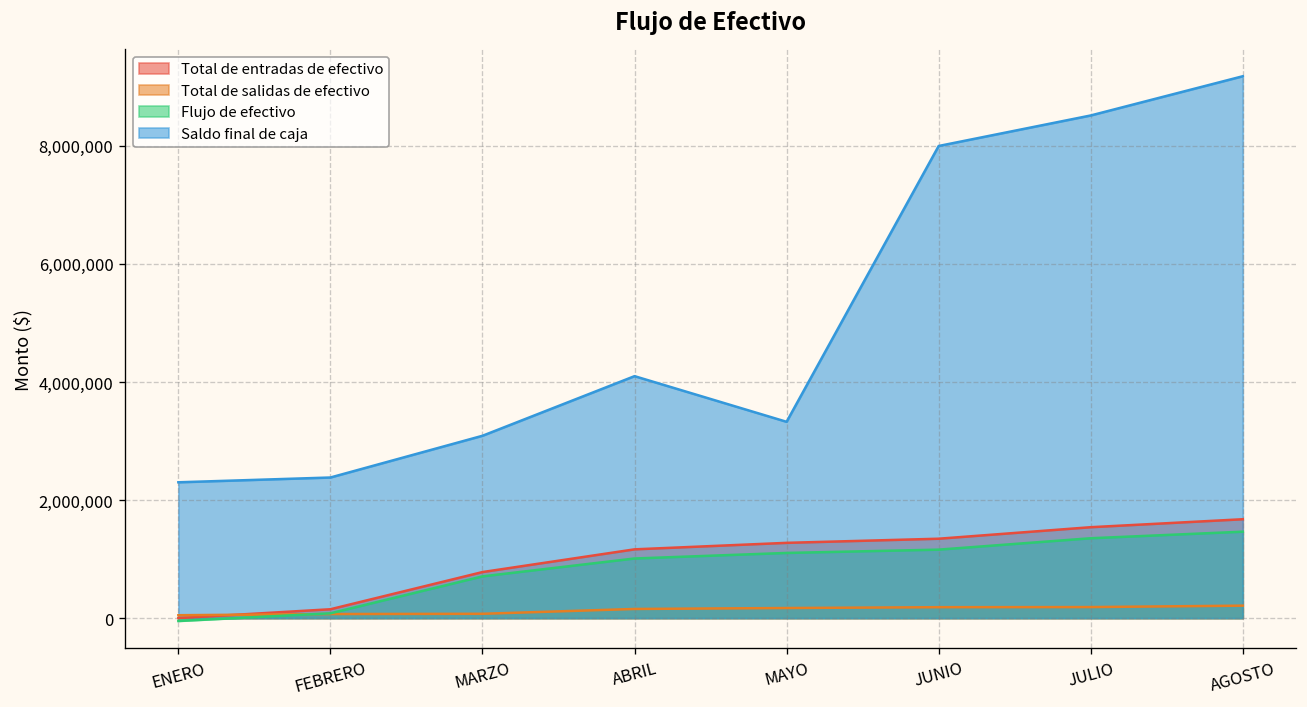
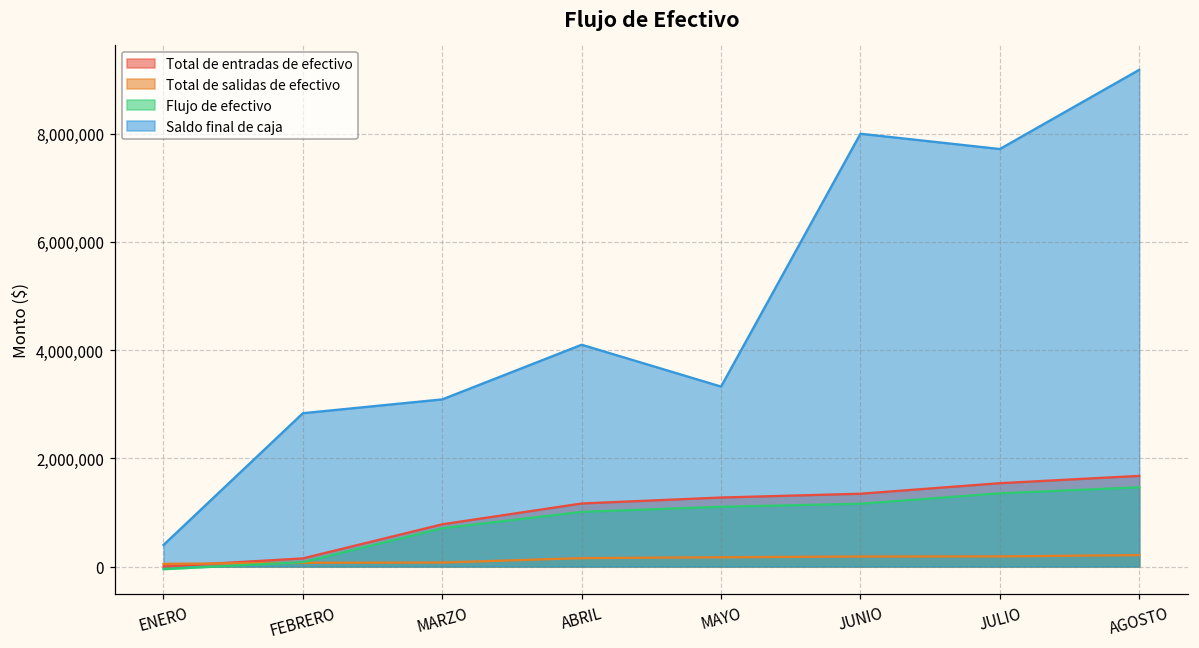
  {
    "Saldo final de caja": {
-     "ENERO": "2,300,000",
-     "FEBRERO": "2,400,000",
+     "ENERO": "400,000",
+     "FEBRERO": "2,800,000",
      "MARZO": "3,100,000",
      "ABRIL": "4,100,000",
      "MAYO": "3,300,000",
      "JUNIO": "8,000,000",
-     "JULIO": "8,500,000",
+     "JULIO": "7,700,000",
      "AGOSTO": "9,200,000"
    }
  }
